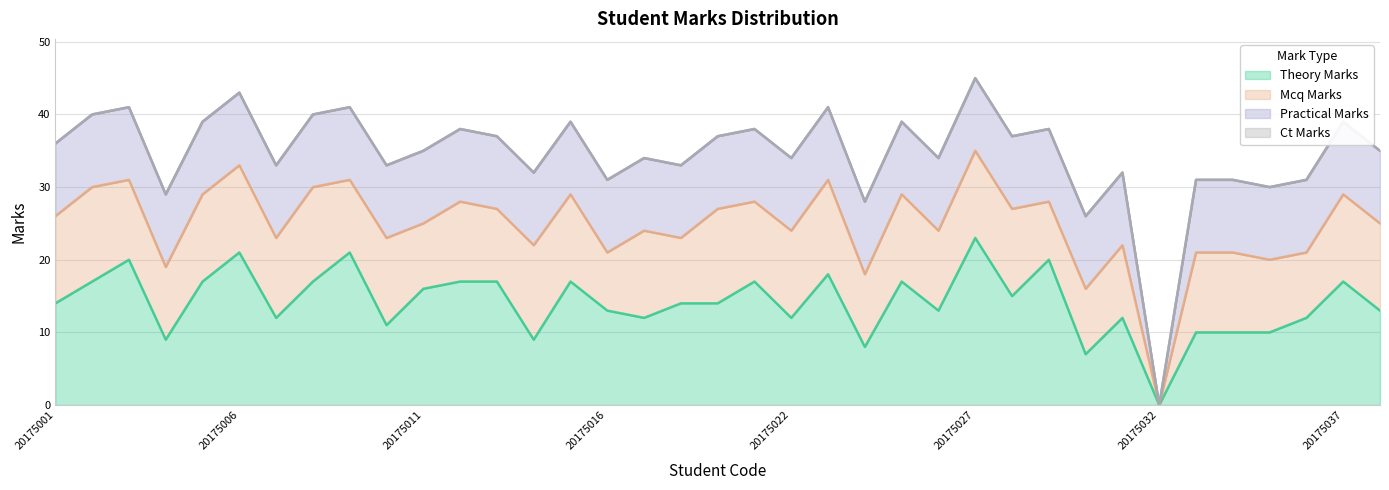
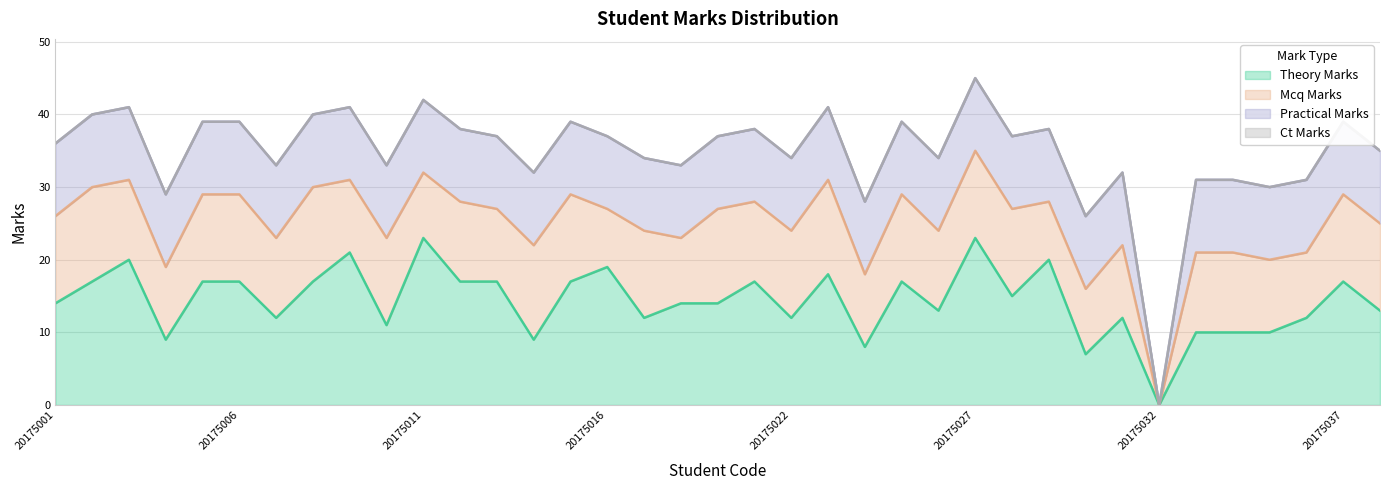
  {
    "Theory Marks": {
      "20175001": 14,
-     "20175006": 21,
-     "20175011": 16,
-     "20175016": 13,
+     "20175006": 17,
+     "20175011": 23,
+     "20175016": 19,
      "20175022": 12,
      "20175027": 23,
      "20175037": 17
    }
  }
